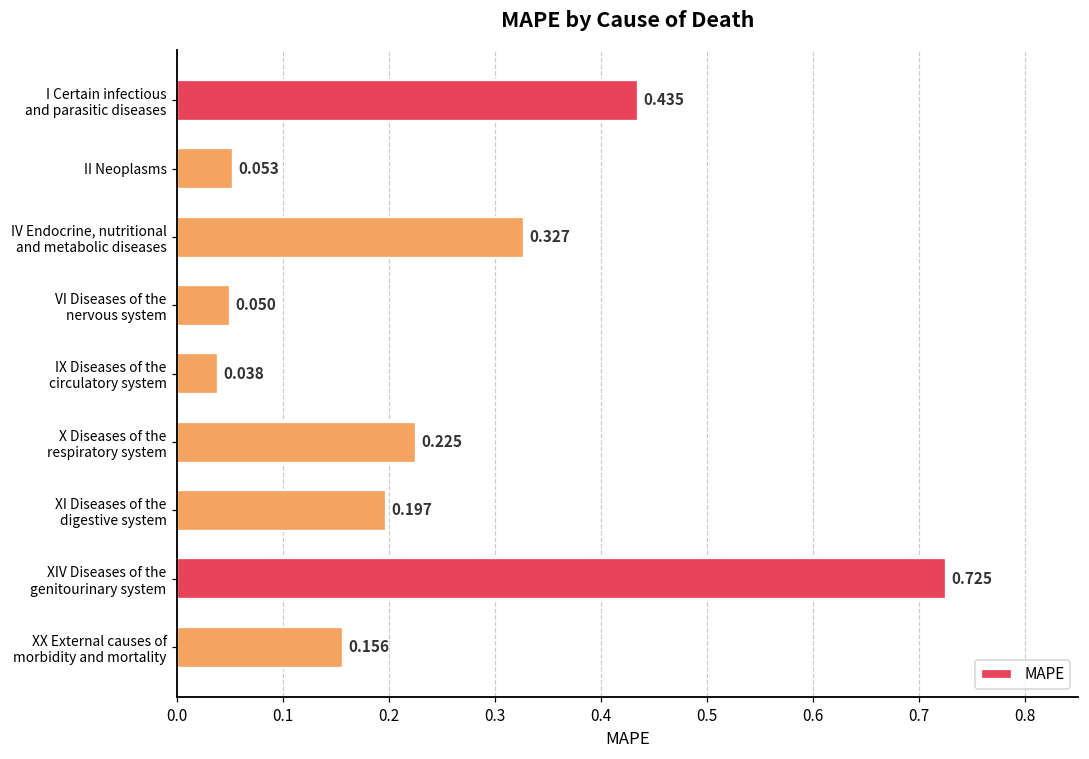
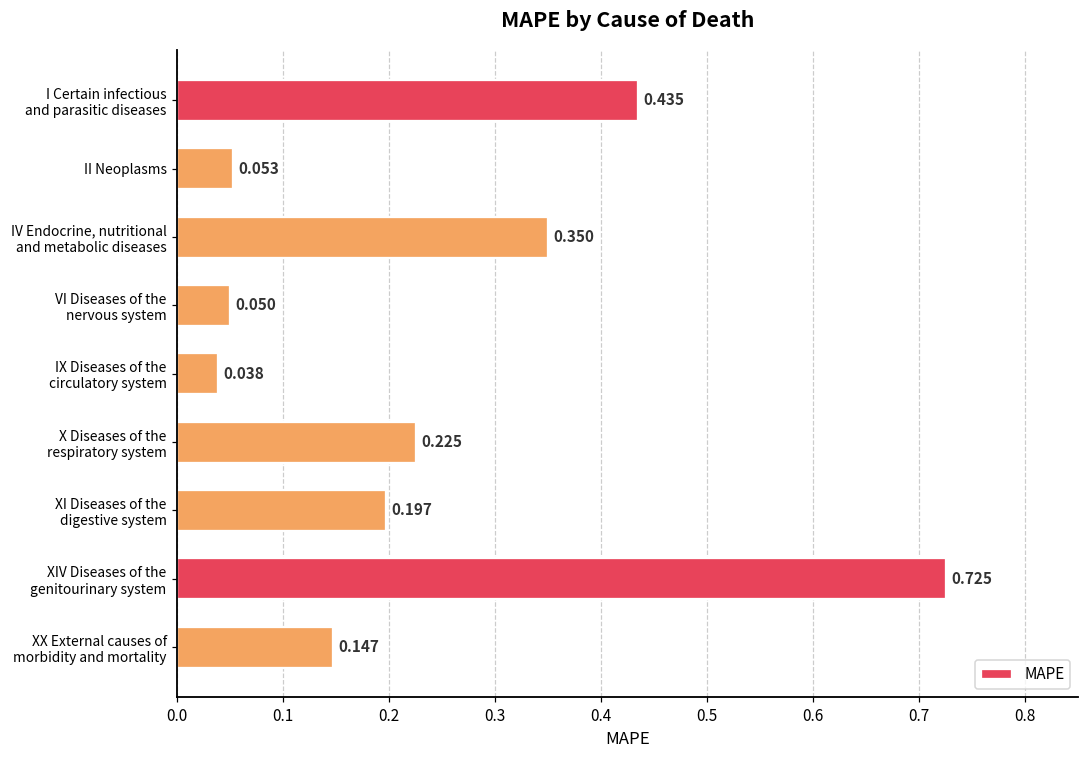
  {
    "I Certain infectious and parasitic diseases": 0.435,
    "II Neoplasms": 0.053,
-   "IV Endocrine, nutritional and metabolic diseases": 0.327,
+   "IV Endocrine, nutritional and metabolic diseases": 0.350,
    "VI Diseases of the nervous system": 0.050,
    "IX Diseases of the circulatory system": 0.038,
    "X Diseases of the respiratory system": 0.225,
    "XI Diseases of the digestive system": 0.197,
    "XIV Diseases of the genitourinary system": 0.725,
-   "XX External causes of morbidity and mortality": 0.156
+   "XX External causes of morbidity and mortality": 0.147
  }
